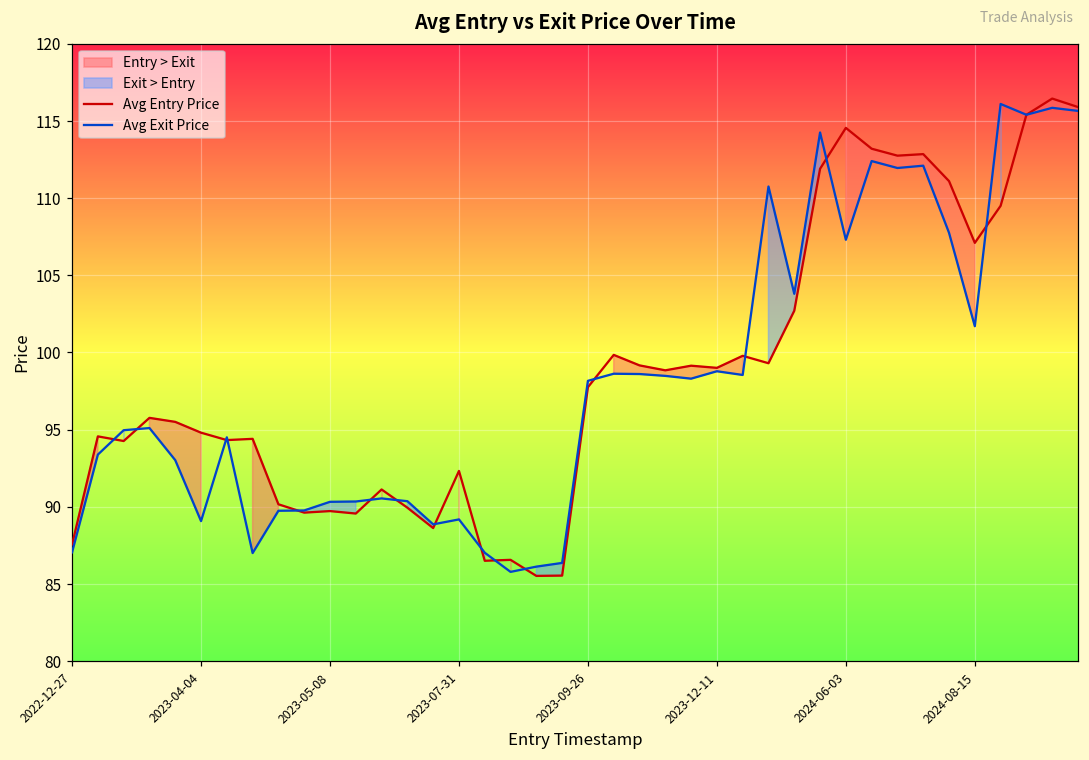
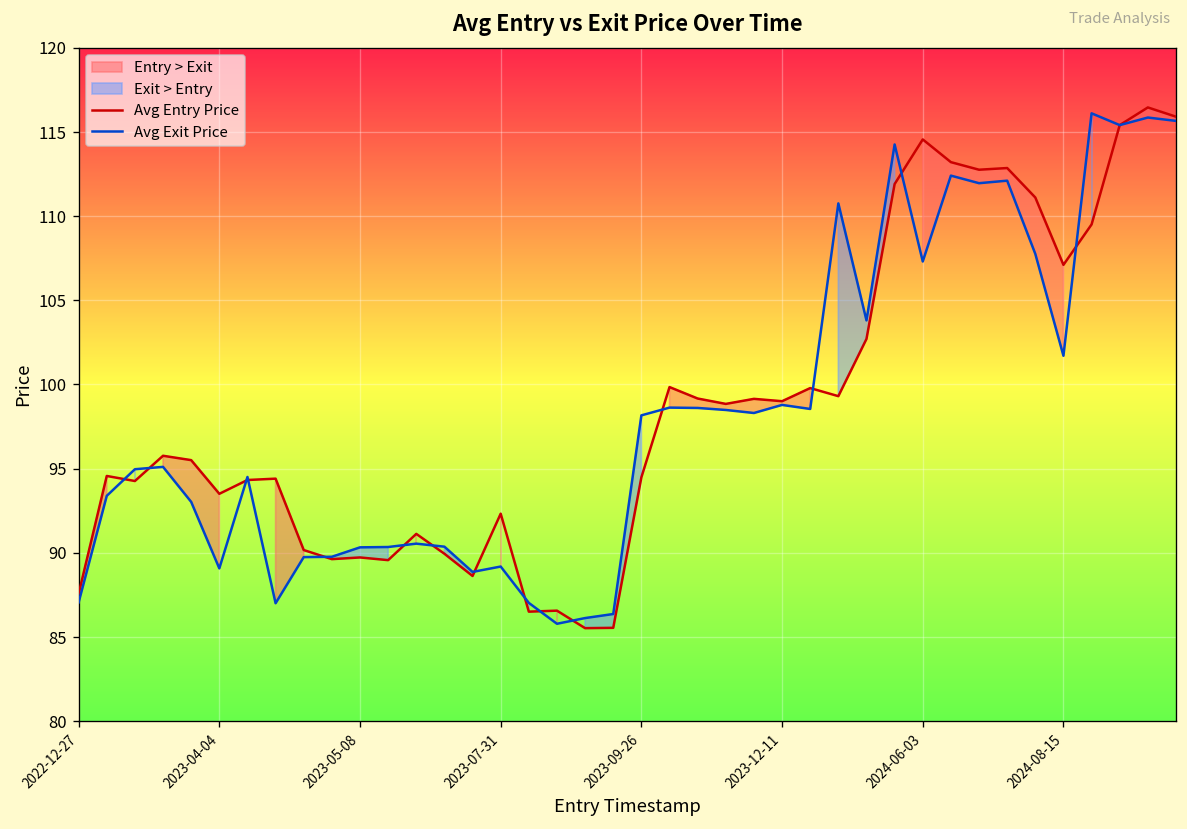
  {
    "Avg Entry Price": {
      "2022-12-27": 87.6,
-     "2023-04-04": 94.8,
+     "2023-04-04": 93.5,
      "2023-07-31": 92.3,
-     "2023-09-26": 97.8,
+     "2023-09-26": 94.5,
      "2023-12-11": 99.0,
      "2024-06-03": 114.6,
      "2024-08-15": 107.1
    },
    "Avg Exit Price": {
      "2022-12-27": 87.1,
      "2023-04-04": 89.1,
      "2023-07-31": 89.2,
      "2023-09-26": 98.2,
      "2023-12-11": 98.8,
      "2024-06-03": 107.3,
      "2024-08-15": 101.7
    }
  }
